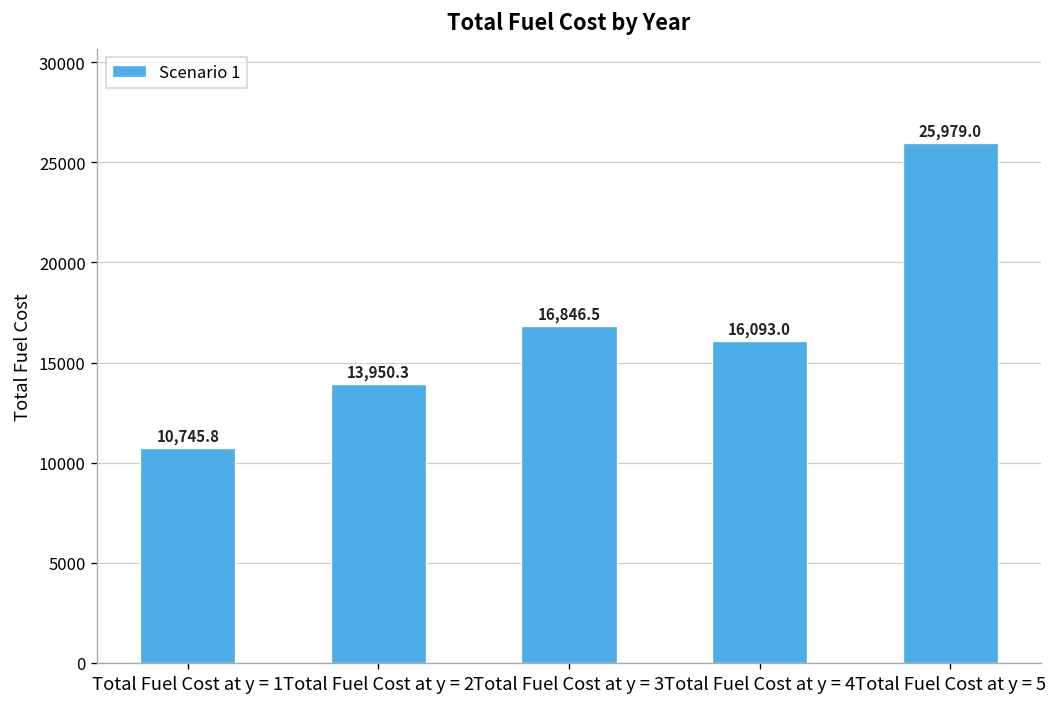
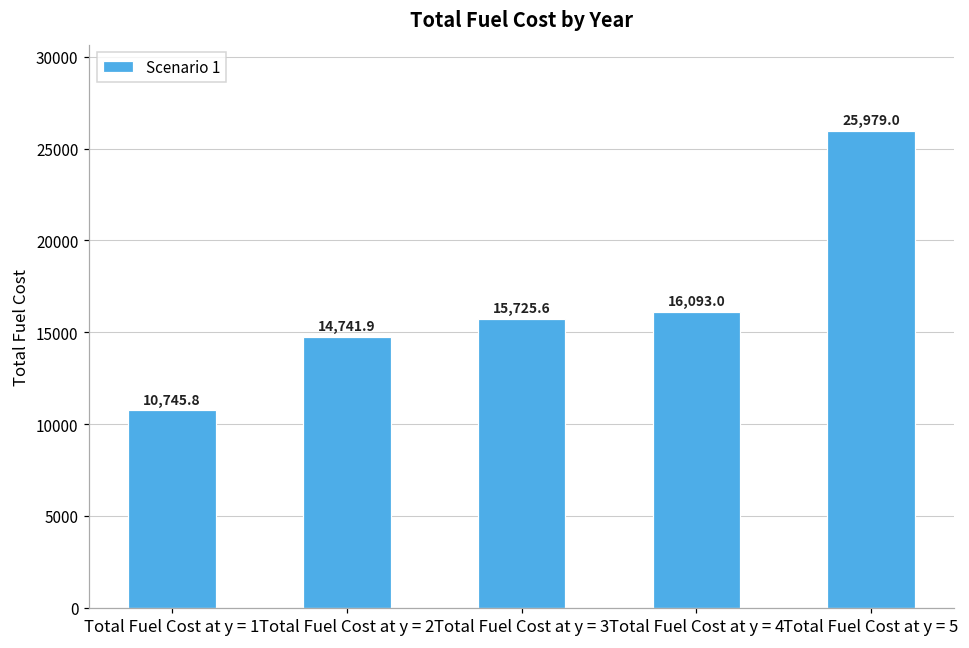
  {
    "Total Fuel Cost at y = 1": "10,745.8",
-   "Total Fuel Cost at y = 2": "13,950.3",
-   "Total Fuel Cost at y = 3": "16,846.5",
+   "Total Fuel Cost at y = 2": "14,741.9",
+   "Total Fuel Cost at y = 3": "15,725.6",
    "Total Fuel Cost at y = 4": "16,093.0",
    "Total Fuel Cost at y = 5": "25,979.0"
  }
